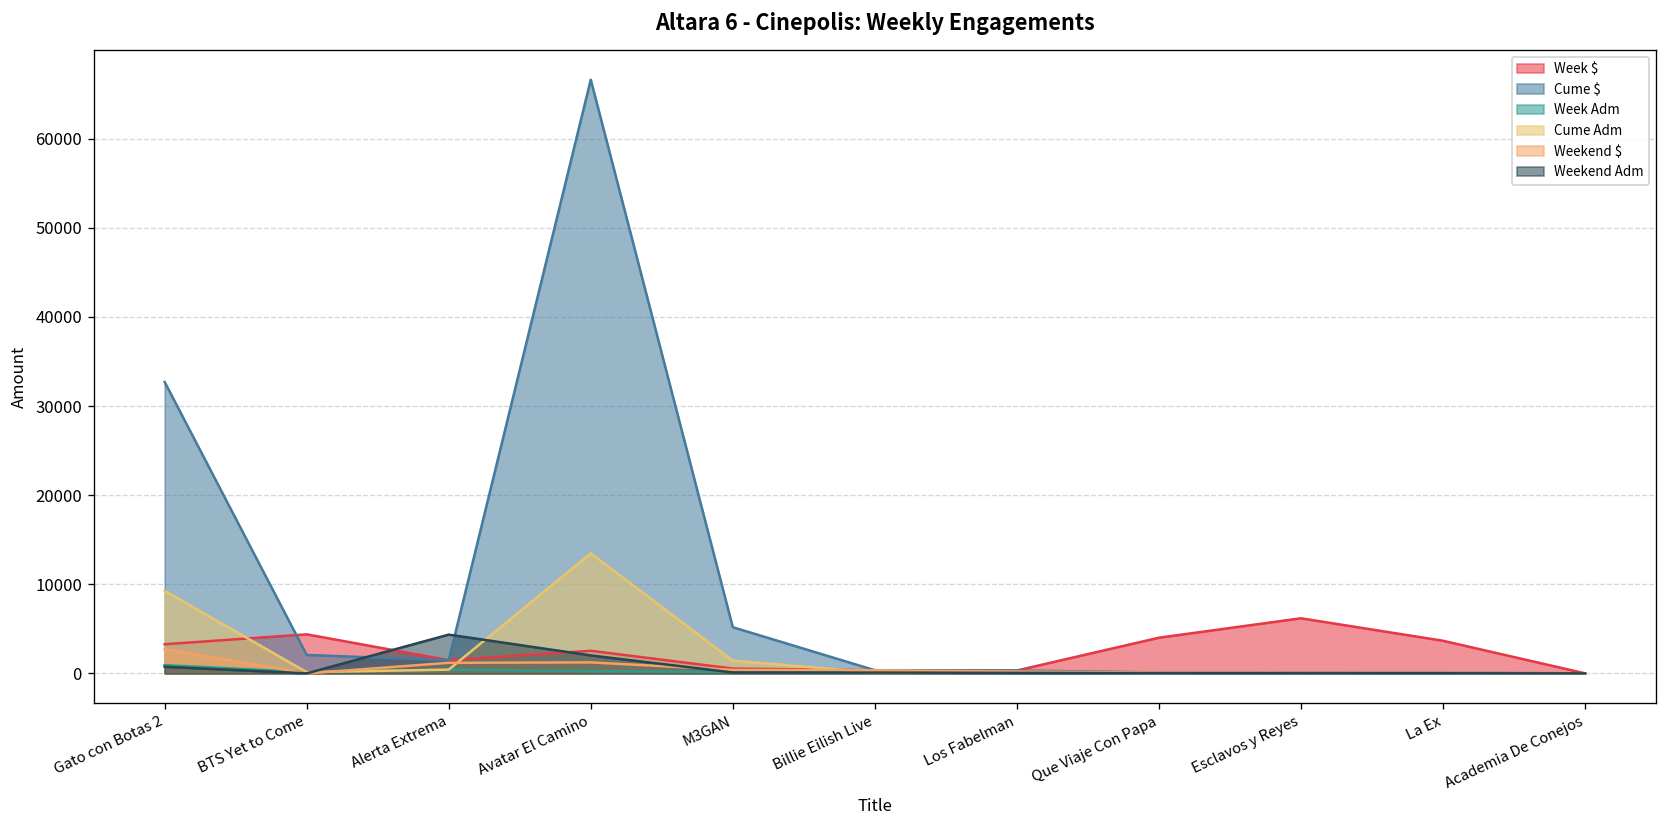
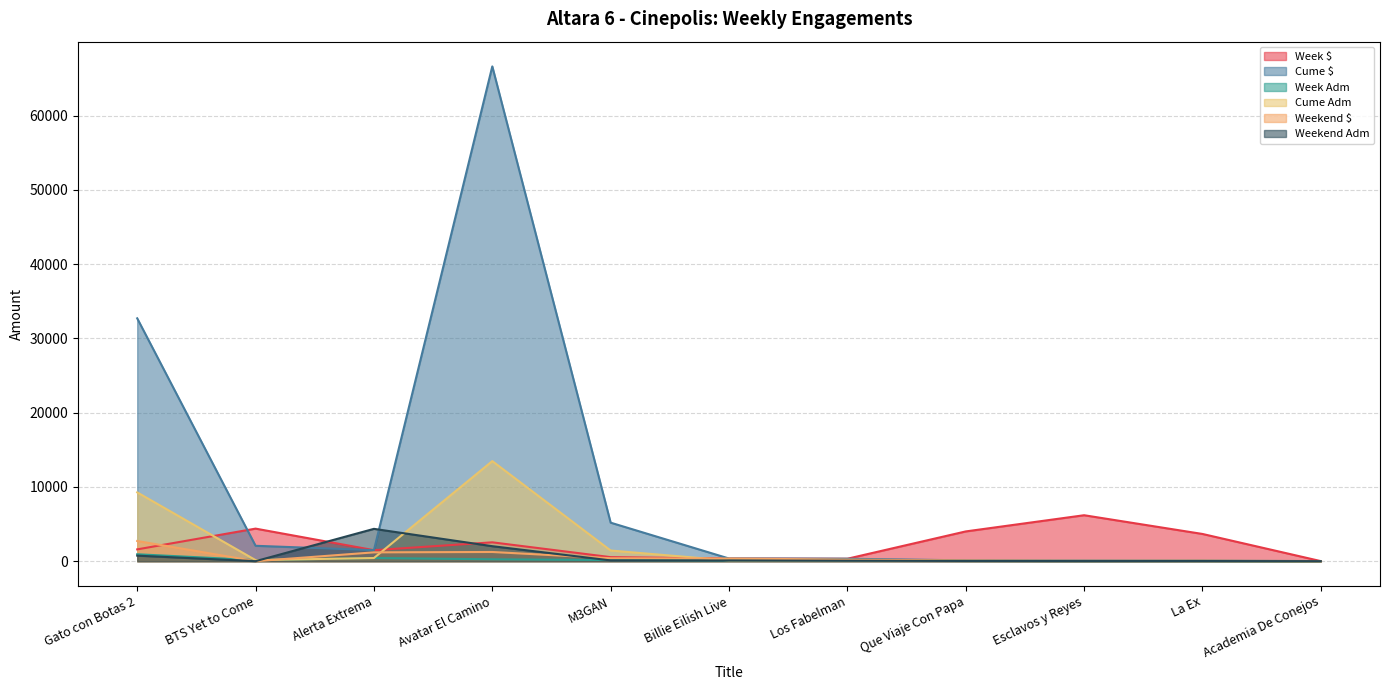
  {
    "Week $": {
-     "Gato con Botas 2": 3000,
+     "Gato con Botas 2": 2000,
      "BTS Yet to Come": 4000,
      "Avatar El Camino": 3000,
      "Que Viaje Con Papa": 4000,
      "Esclavos y Reyes": 6000,
      "La Ex": 4000
    },
    "Weekend Adm": {
      "Alerta Extrema": 4000,
      "Avatar El Camino": 2000
    }
  }
